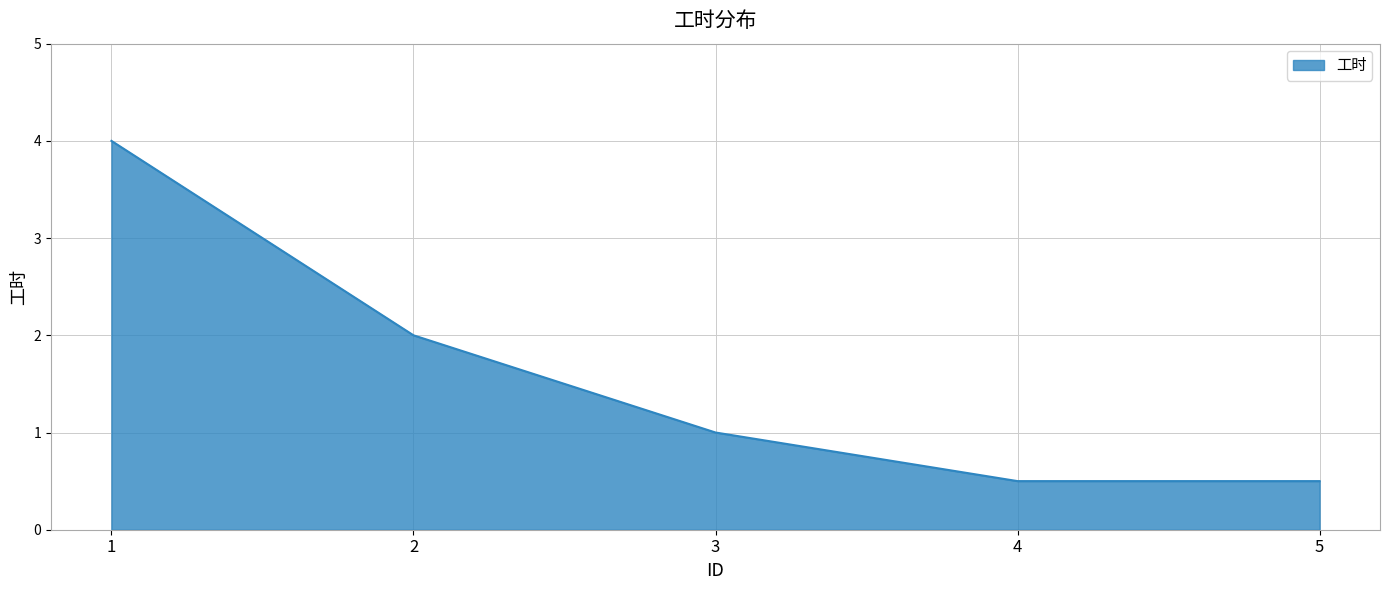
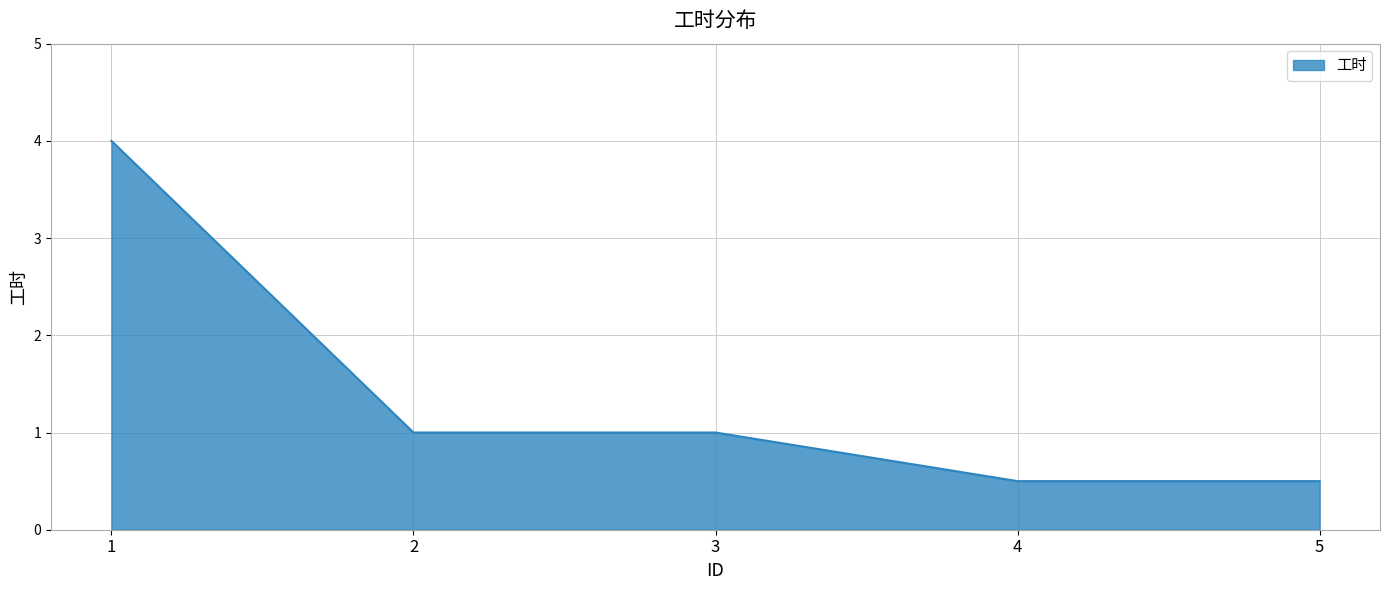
  {
    "1": 4,
-   "2": 2,
+   "2": 1,
    "3": 1,
    "4": 0.5,
    "5": 0.5
  }
